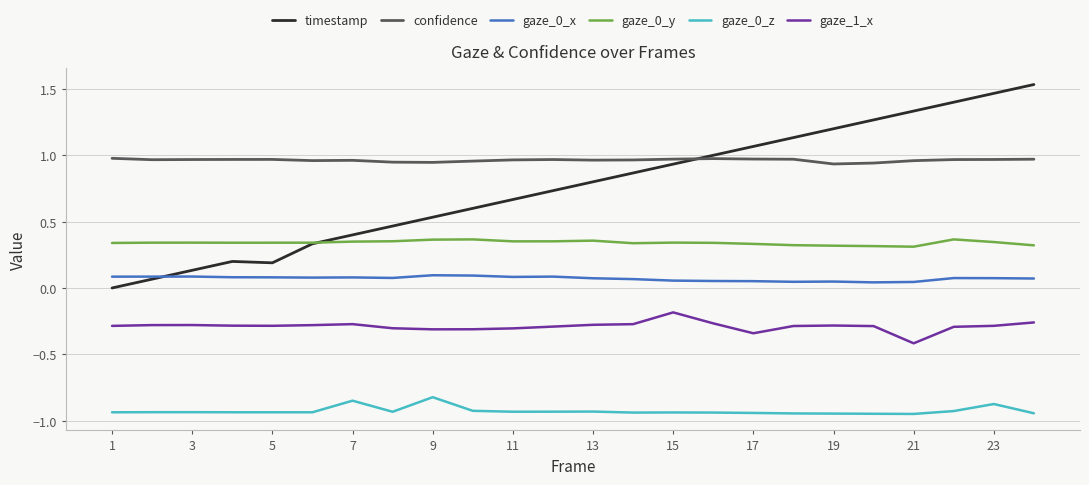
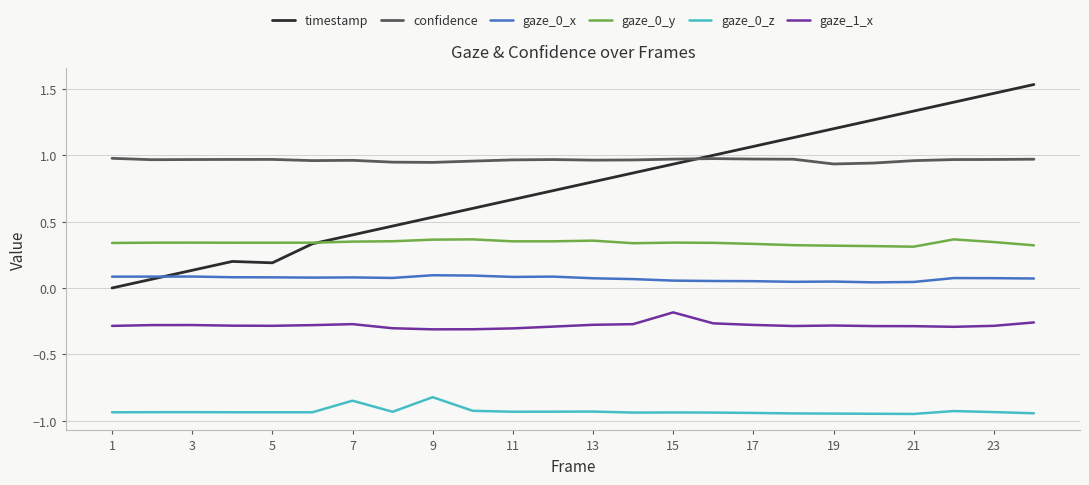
  {
    "timestamp": {
      "1": 0.00,
      "3": 0.13,
      "5": 0.19,
      "7": 0.40,
      "9": 0.53,
      "11": 0.67,
      "13": 0.80,
      "15": 0.93,
      "17": 1.07,
      "19": 1.20,
      "21": 1.33,
      "23": 1.47
    },
    "confidence": {
      "1": 0.98,
      "3": 0.97,
      "5": 0.97,
      "7": 0.96,
      "9": 0.95,
      "11": 0.97,
      "13": 0.96,
      "15": 0.97,
      "17": 0.97,
      "19": 0.93,
      "21": 0.96,
      "23": 0.97
    },
    "gaze_0_x": {
      "1": 0.09,
      "3": 0.09,
      "5": 0.08,
      "7": 0.08,
      "9": 0.10,
      "11": 0.08,
      "13": 0.07,
      "15": 0.06,
      "17": 0.05,
      "19": 0.05,
      "21": 0.05,
      "23": 0.07
    },
    "gaze_0_y": {
      "1": 0.34,
      "3": 0.34,
      "5": 0.34,
      "7": 0.35,
      "9": 0.36,
      "11": 0.35,
      "13": 0.36,
      "15": 0.34,
      "17": 0.33,
      "19": 0.32,
      "21": 0.31,
      "23": 0.35
    },
    "gaze_0_z": {
      "1": -0.94,
      "3": -0.94,
      "5": -0.94,
      "7": -0.85,
      "9": -0.82,
      "11": -0.93,
      "13": -0.93,
      "15": -0.94,
      "17": -0.94,
      "19": -0.95,
      "21": -0.95,
-     "23": -0.87
+     "23": -0.94
    },
    "gaze_1_x": {
      "1": -0.29,
      "3": -0.28,
      "5": -0.28,
      "7": -0.27,
      "9": -0.31,
      "11": -0.30,
      "13": -0.28,
      "15": -0.18,
-     "17": -0.34,
+     "17": -0.28,
      "19": -0.28,
-     "21": -0.42,
+     "21": -0.29,
      "23": -0.29
    }
  }
